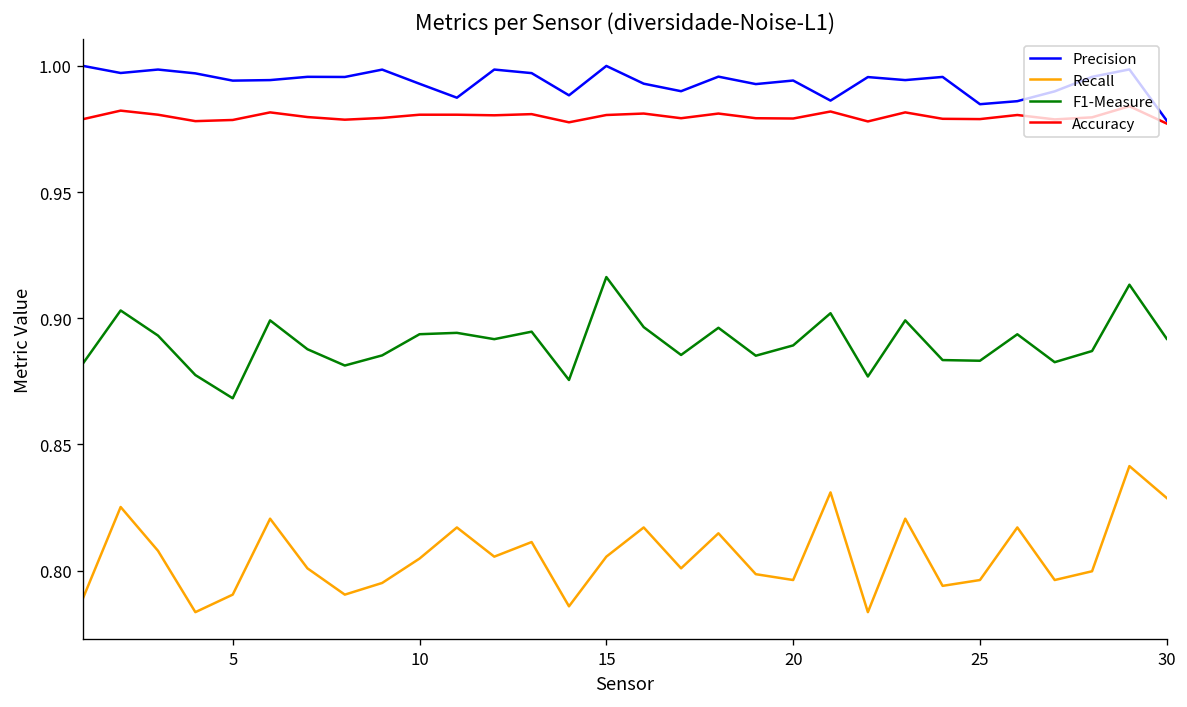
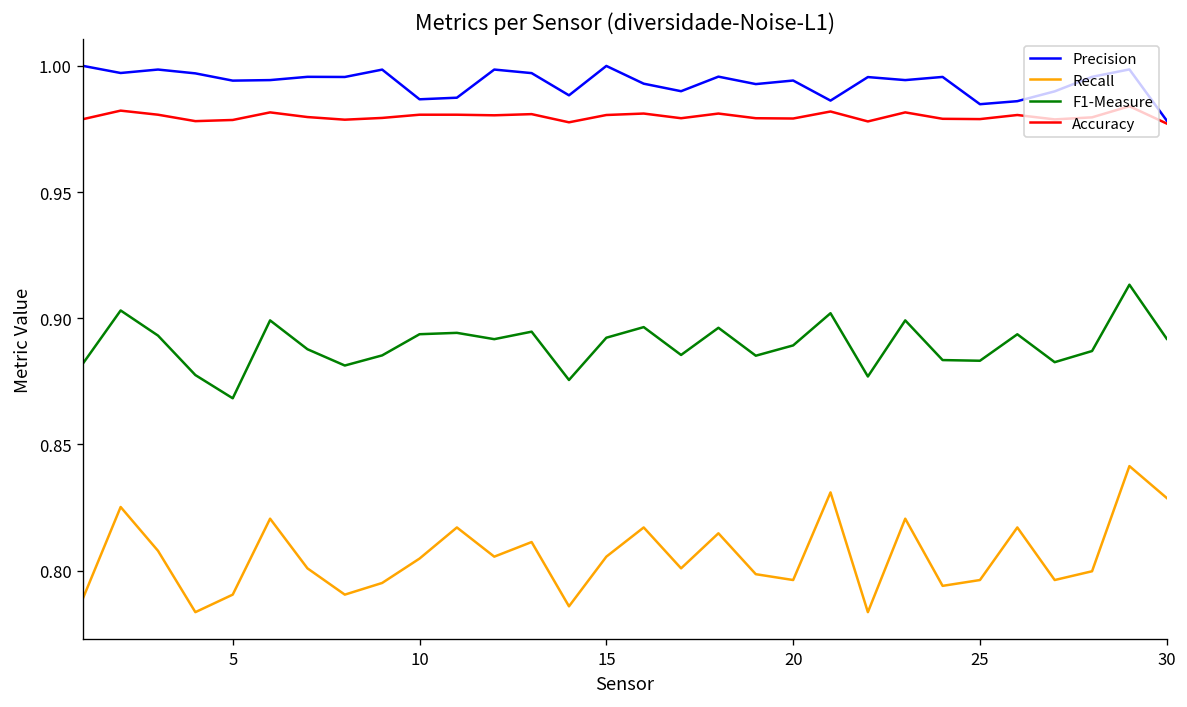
  {
    "Precision": {
      "5": 0.994,
-     "10": 0.993,
+     "10": 0.987,
      "15": 1.000,
      "20": 0.994,
      "25": 0.985
    },
    "Recall": {
      "5": 0.791,
      "10": 0.805,
      "15": 0.806,
      "20": 0.796,
      "25": 0.796,
      "30": 0.829
    },
    "F1-Measure": {
      "5": 0.868,
      "10": 0.894,
-     "15": 0.916,
+     "15": 0.892,
      "20": 0.889,
      "25": 0.883,
      "30": 0.892
    },
    "Accuracy": {
      "5": 0.979,
      "10": 0.981,
      "15": 0.981,
      "20": 0.979,
      "25": 0.979
    }
  }
